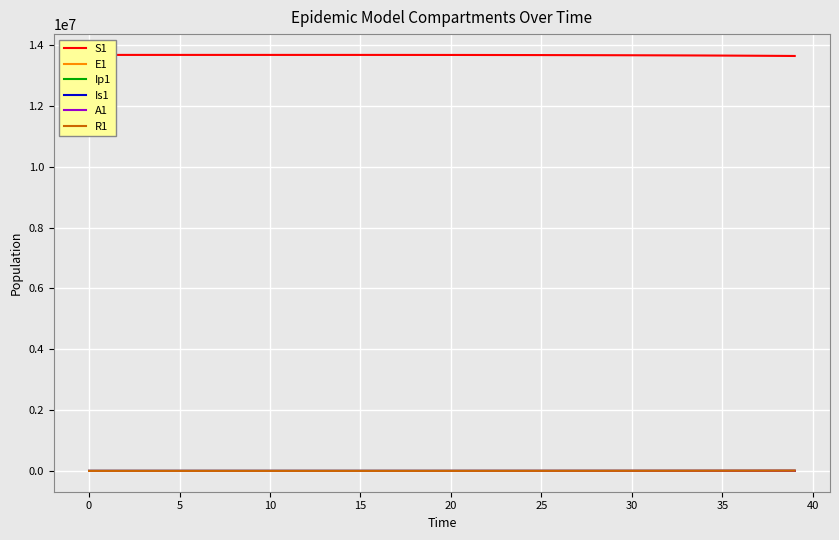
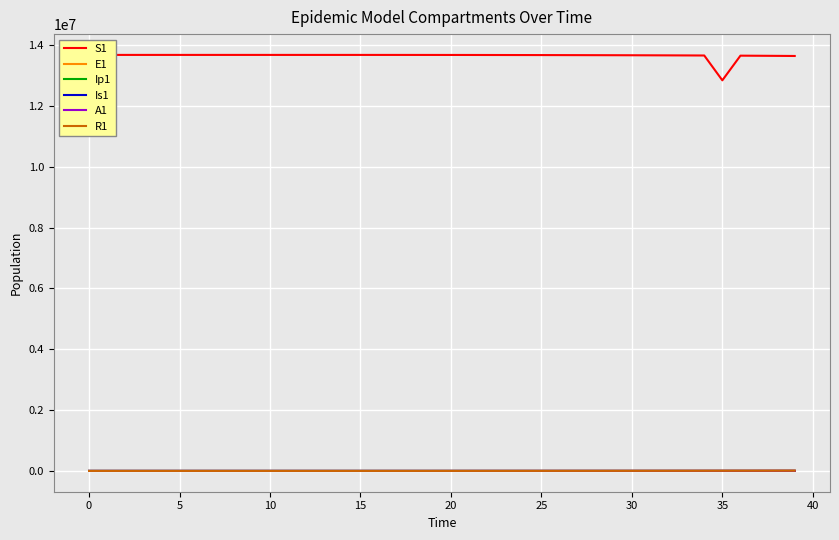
  {
    "S1": {
      "5": 13700000,
      "10": 13700000,
      "15": 13700000,
      "20": 13700000,
      "25": 13700000,
      "30": 13700000,
-     "35": 13700000
+     "35": 12800000
    },
    "R1": {
      "0": 0,
      "5": 0,
      "10": 0,
      "15": 0,
      "20": 0,
      "25": 0,
      "30": 0,
      "35": 0
    }
  }
